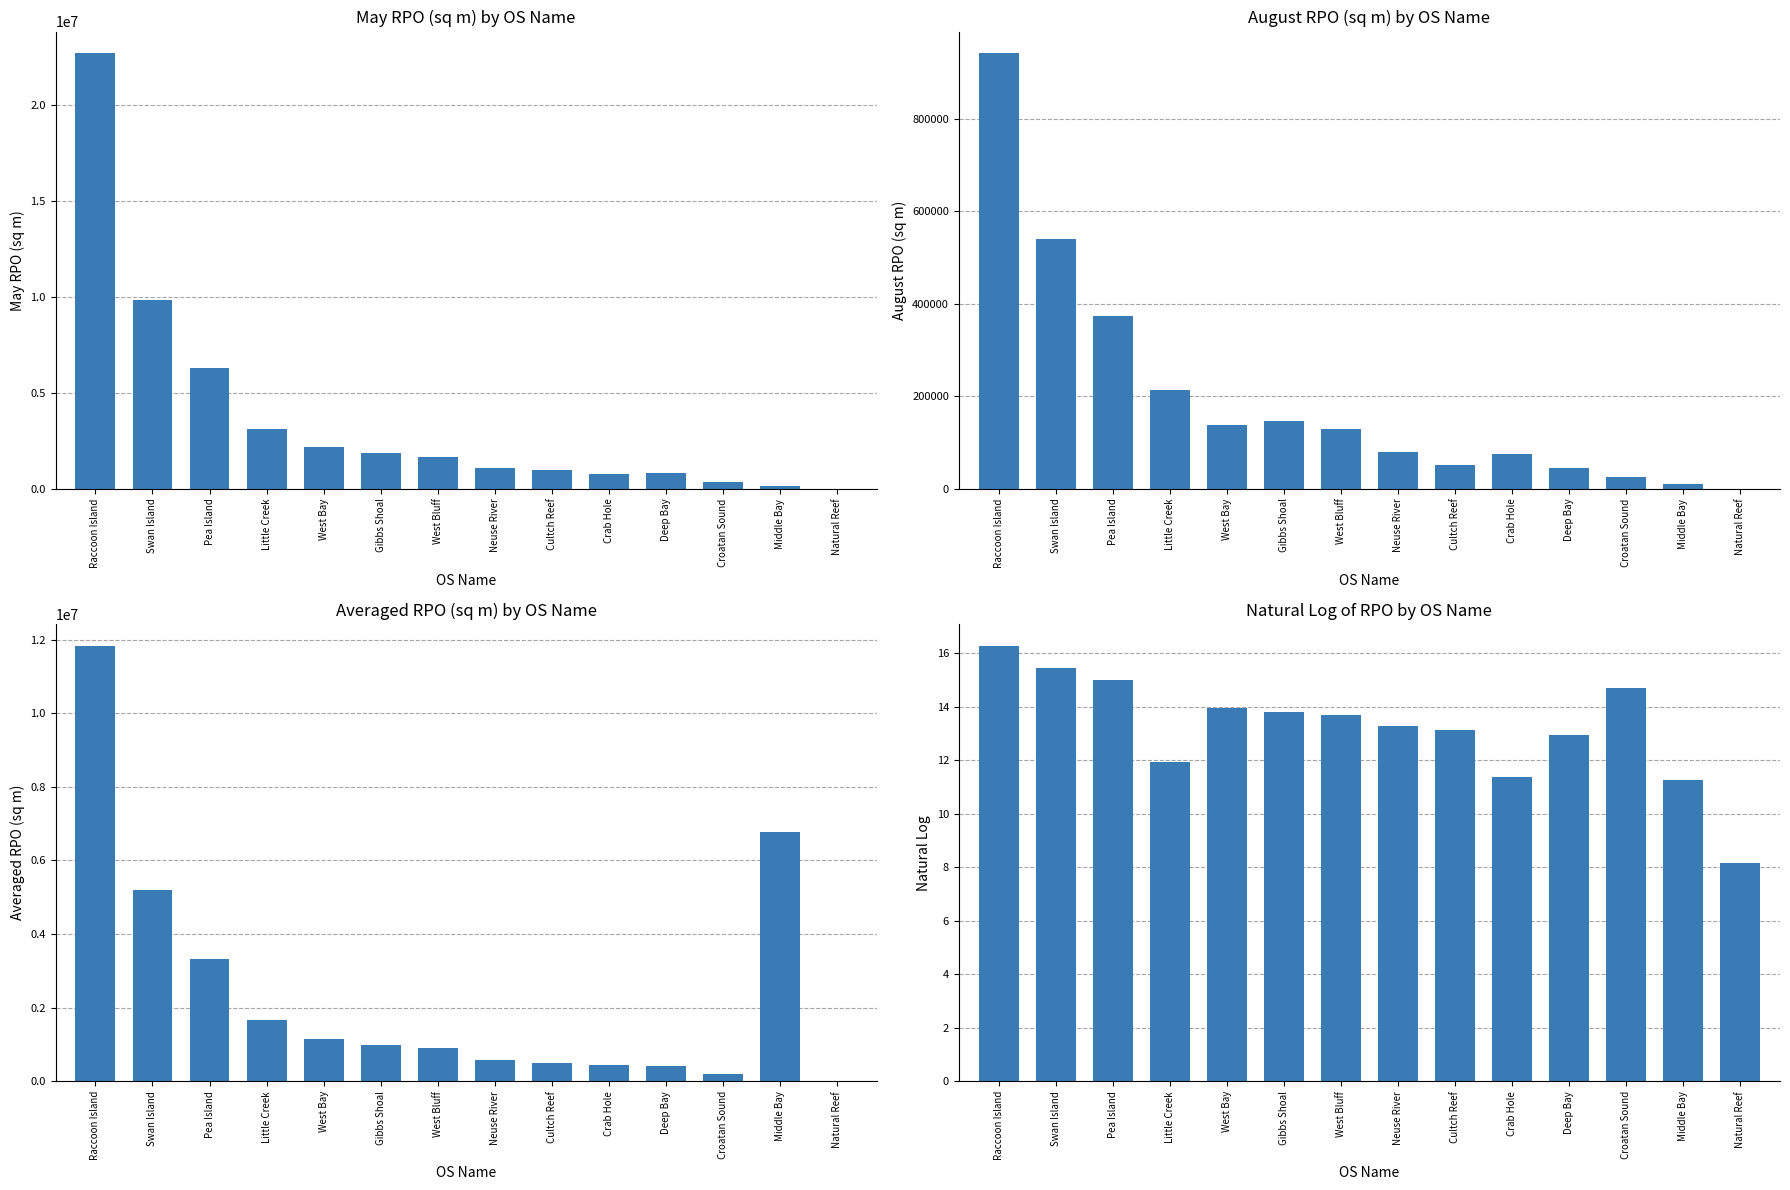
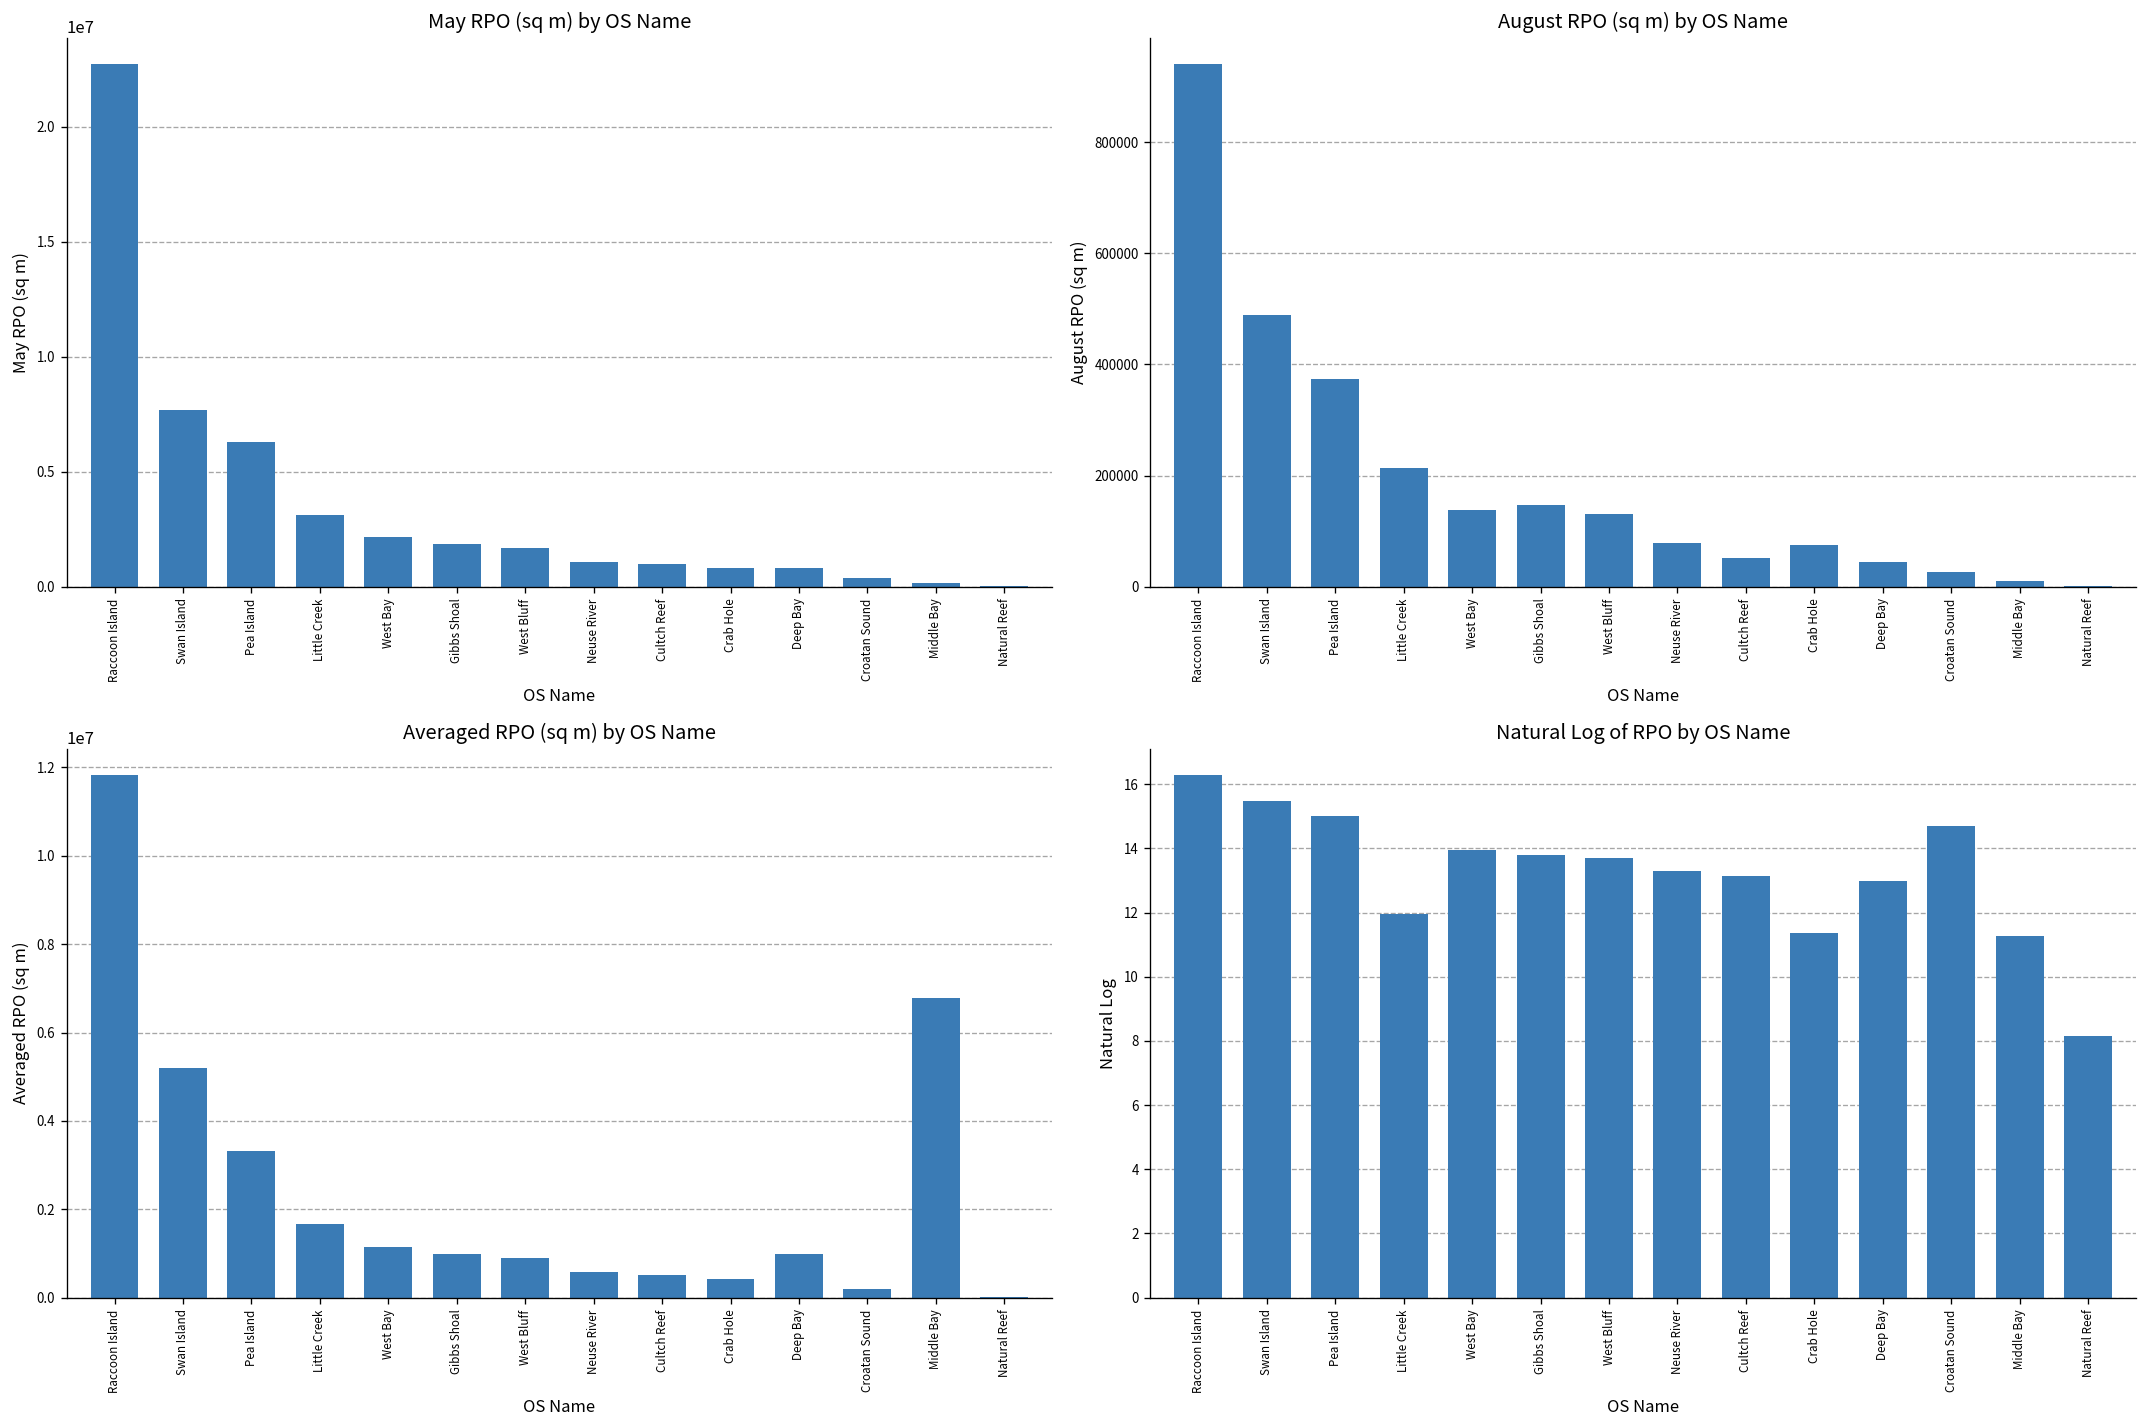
  {
    "May RPO (sq m) by OS Name": {
      "Raccoon Island": 22700000,
-     "Swan Island": 9800000,
+     "Swan Island": 7700000,
      "Pea Island": 6300000,
      "Little Creek": 3100000,
      "West Bay": 2200000,
      "Gibbs Shoal": 1900000,
      "West Bluff": 1700000,
      "Neuse River": 1100000,
      "Cultch Reef": 1000000,
      "Crab Hole": 800000,
      "Deep Bay": 800000,
      "Croatan Sound": 400000,
      "Middle Bay": 100000
    },
    "August RPO (sq m) by OS Name": {
      "Raccoon Island": 940000,
-     "Swan Island": 540000,
+     "Swan Island": 490000,
      "Pea Island": 370000,
      "Little Creek": 210000,
      "West Bay": 140000,
      "Gibbs Shoal": 150000,
      "West Bluff": 130000,
      "Neuse River": 80000,
      "Cultch Reef": 50000,
      "Crab Hole": 80000,
      "Deep Bay": 40000,
      "Croatan Sound": 30000,
      "Middle Bay": 10000
    },
    "Averaged RPO (sq m) by OS Name": {
      "Raccoon Island": 11800000,
      "Swan Island": 5200000,
      "Pea Island": 3300000,
      "Little Creek": 1700000,
      "West Bay": 1200000,
      "Gibbs Shoal": 1000000,
      "West Bluff": 900000,
      "Neuse River": 600000,
      "Cultch Reef": 500000,
      "Crab Hole": 400000,
-     "Deep Bay": 400000,
+     "Deep Bay": 1000000,
      "Croatan Sound": 200000,
      "Middle Bay": 6800000
    },
    "Natural Log of RPO by OS Name": {
      "Raccoon Island": 16.3,
      "Swan Island": 15.5,
      "Pea Island": 15.0,
      "Little Creek": 11.9,
      "West Bay": 14.0,
      "Gibbs Shoal": 13.8,
      "West Bluff": 13.7,
      "Neuse River": 13.3,
      "Cultch Reef": 13.1,
      "Crab Hole": 11.4,
      "Deep Bay": 13.0,
      "Croatan Sound": 14.7,
      "Middle Bay": 11.3,
      "Natural Reef": 8.2
    }
  }
